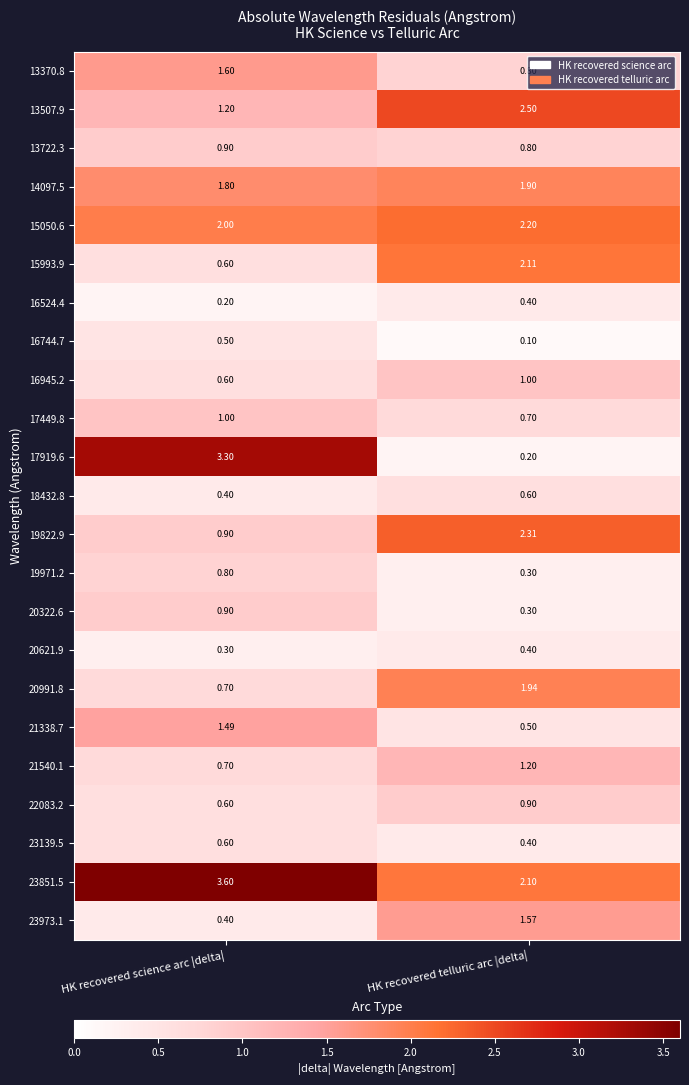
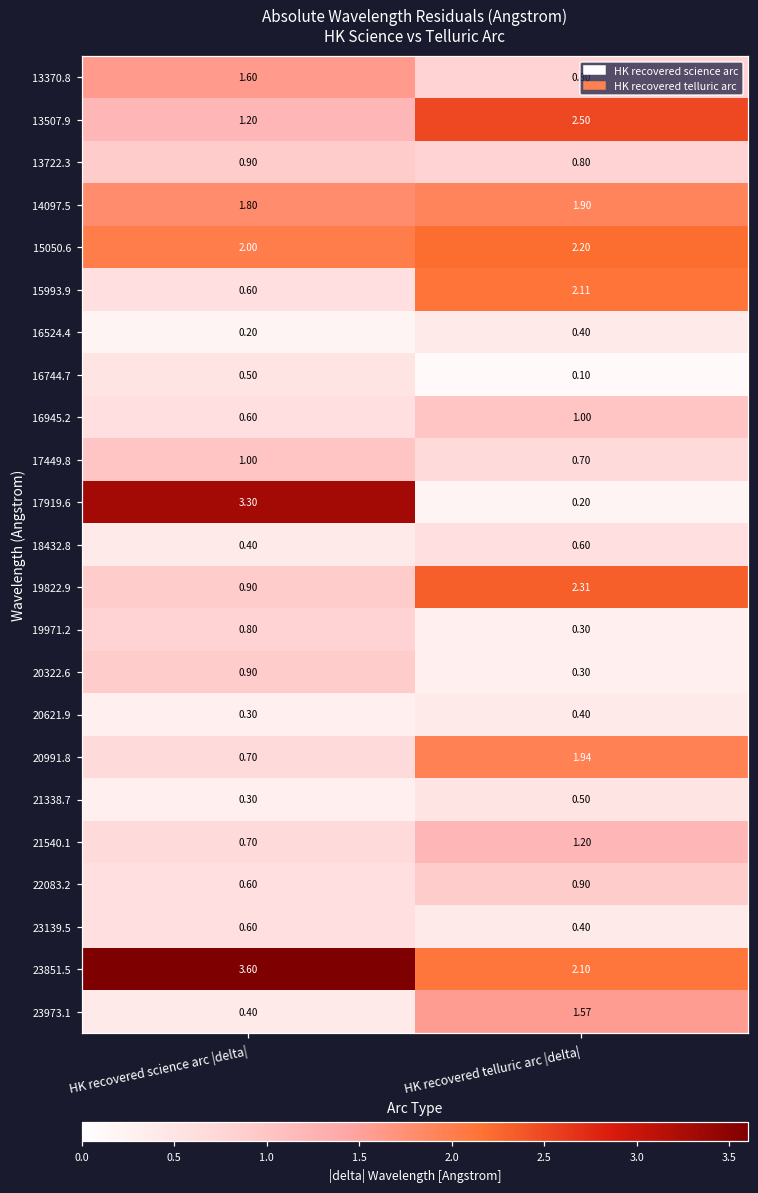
  {
    "13370.8": {
      "HK recovered science arc |delta|": 1.60
    },
    "13507.9": {
      "HK recovered science arc |delta|": 1.20,
      "HK recovered telluric arc |delta|": 2.50
    },
    "13722.3": {
      "HK recovered science arc |delta|": 0.90,
      "HK recovered telluric arc |delta|": 0.80
    },
    "14097.5": {
      "HK recovered science arc |delta|": 1.80,
      "HK recovered telluric arc |delta|": 1.90
    },
    "15050.6": {
      "HK recovered science arc |delta|": 2.00,
      "HK recovered telluric arc |delta|": 2.20
    },
    "15993.9": {
      "HK recovered science arc |delta|": 0.60,
      "HK recovered telluric arc |delta|": 2.11
    },
    "16524.4": {
      "HK recovered science arc |delta|": 0.20,
      "HK recovered telluric arc |delta|": 0.40
    },
    "16744.7": {
      "HK recovered science arc |delta|": 0.50,
      "HK recovered telluric arc |delta|": 0.10
    },
    "16945.2": {
      "HK recovered science arc |delta|": 0.60,
      "HK recovered telluric arc |delta|": 1.00
    },
    "17449.8": {
      "HK recovered science arc |delta|": 1.00,
      "HK recovered telluric arc |delta|": 0.70
    },
    "17919.6": {
      "HK recovered science arc |delta|": 3.30,
      "HK recovered telluric arc |delta|": 0.20
    },
    "18432.8": {
      "HK recovered science arc |delta|": 0.40,
      "HK recovered telluric arc |delta|": 0.60
    },
    "19822.9": {
      "HK recovered science arc |delta|": 0.90,
      "HK recovered telluric arc |delta|": 2.31
    },
    "19971.2": {
      "HK recovered science arc |delta|": 0.80,
      "HK recovered telluric arc |delta|": 0.30
    },
    "20322.6": {
      "HK recovered science arc |delta|": 0.90,
      "HK recovered telluric arc |delta|": 0.30
    },
    "20621.9": {
      "HK recovered science arc |delta|": 0.30,
      "HK recovered telluric arc |delta|": 0.40
    },
    "20991.8": {
      "HK recovered science arc |delta|": 0.70,
      "HK recovered telluric arc |delta|": 1.94
    },
    "21338.7": {
-     "HK recovered science arc |delta|": 1.49,
+     "HK recovered science arc |delta|": 0.30,
      "HK recovered telluric arc |delta|": 0.50
    },
    "21540.1": {
      "HK recovered science arc |delta|": 0.70,
      "HK recovered telluric arc |delta|": 1.20
    },
    "22083.2": {
      "HK recovered science arc |delta|": 0.60,
      "HK recovered telluric arc |delta|": 0.90
    },
    "23139.5": {
      "HK recovered science arc |delta|": 0.60,
      "HK recovered telluric arc |delta|": 0.40
    },
    "23851.5": {
      "HK recovered science arc |delta|": 3.60,
      "HK recovered telluric arc |delta|": 2.10
    },
    "23973.1": {
      "HK recovered science arc |delta|": 0.40,
      "HK recovered telluric arc |delta|": 1.57
    }
  }
